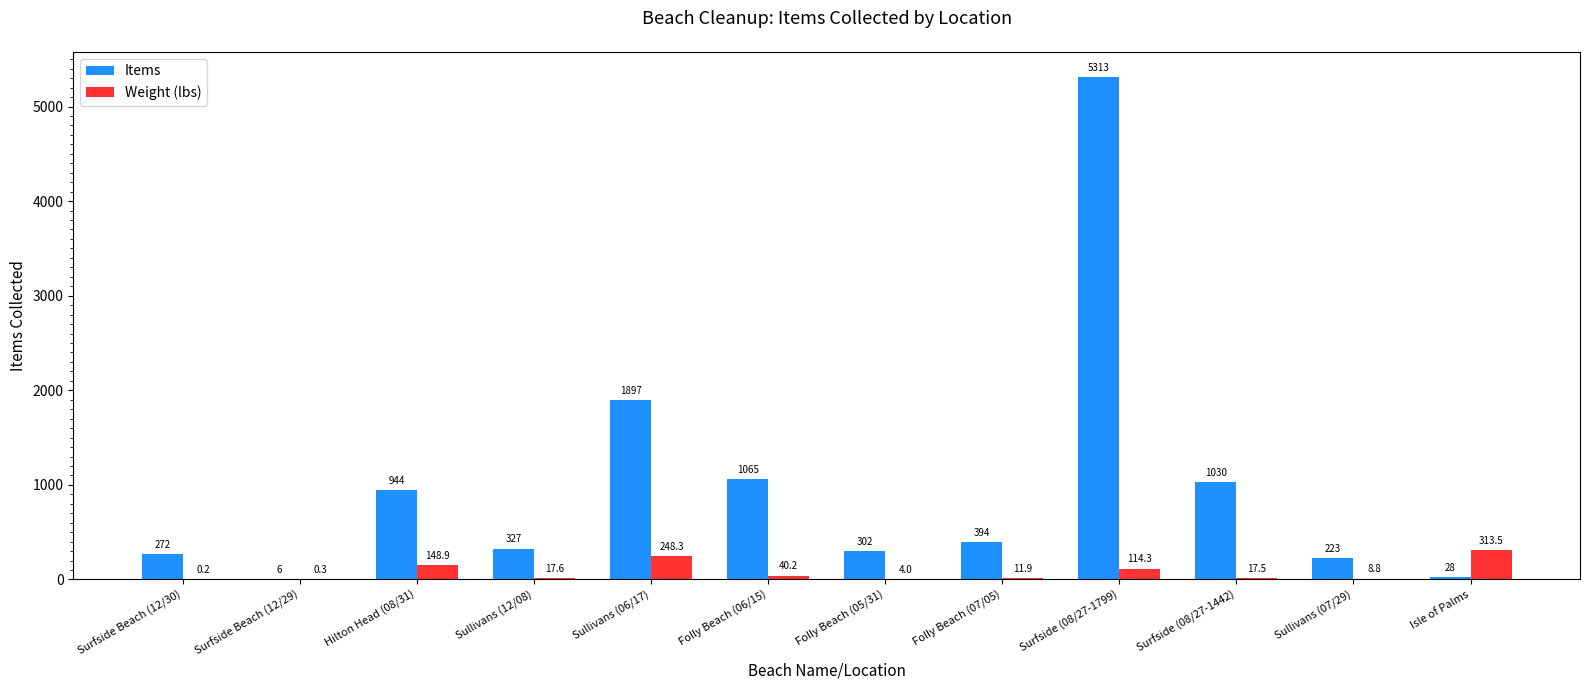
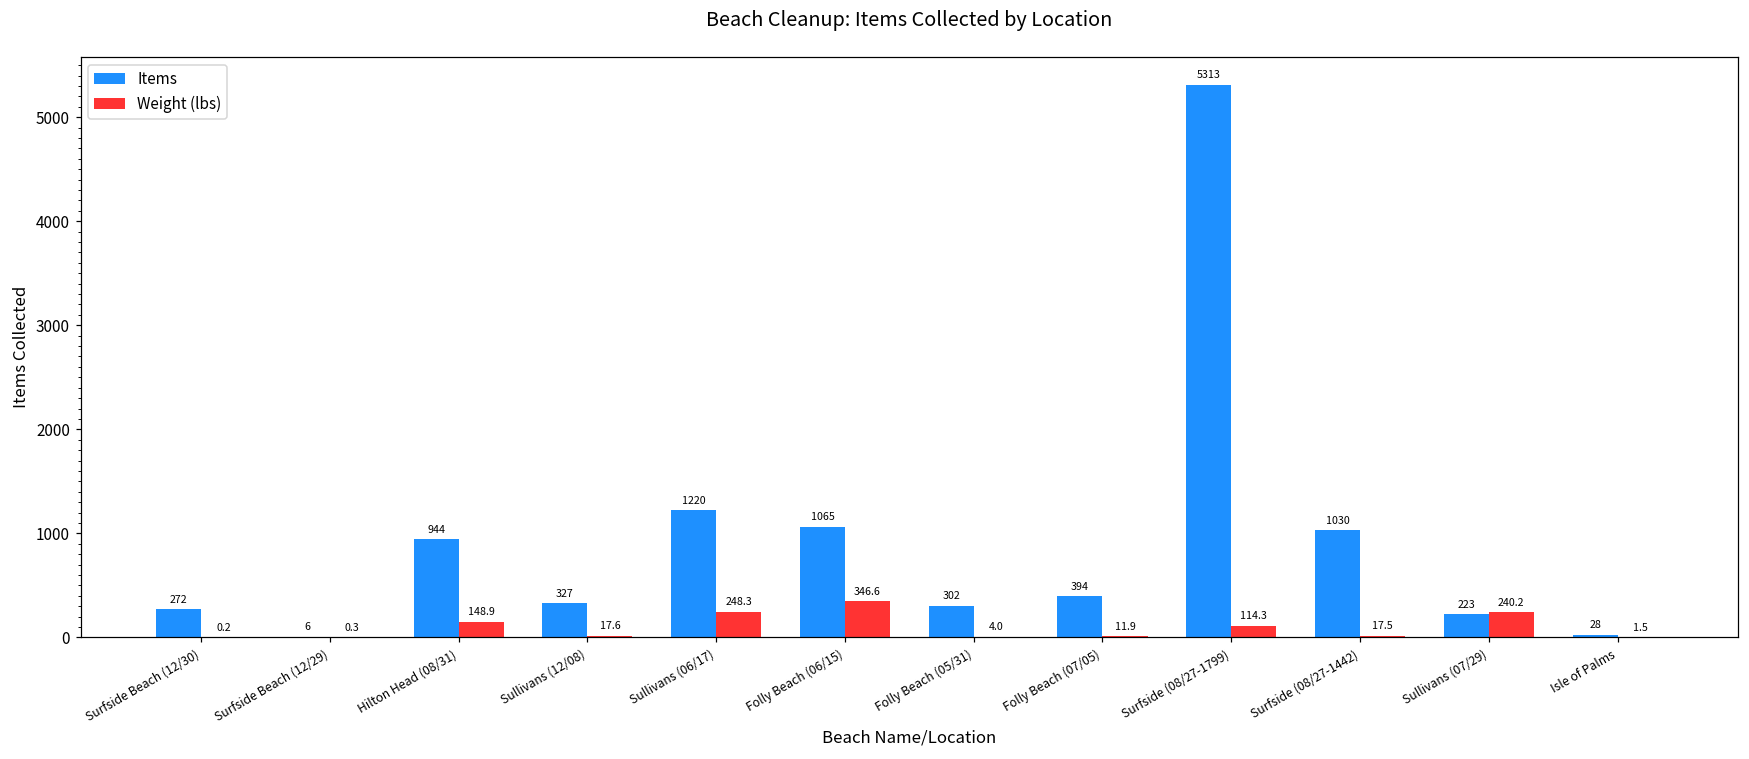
  {
    "Items": {
      "Surfside Beach (12/30)": 272,
      "Surfside Beach (12/29)": 6,
      "Hilton Head (08/31)": 944,
      "Sullivans (12/08)": 327,
-     "Sullivans (06/17)": 1897,
+     "Sullivans (06/17)": 1220,
      "Folly Beach (06/15)": 1065,
      "Folly Beach (05/31)": 302,
      "Folly Beach (07/05)": 394,
      "Surfside (08/27-1799)": 5313,
      "Surfside (08/27-1442)": 1030,
      "Sullivans (07/29)": 223,
      "Isle of Palms": 28
    },
    "Weight (lbs)": {
      "Surfside Beach (12/30)": 0.2,
      "Surfside Beach (12/29)": 0.3,
      "Hilton Head (08/31)": 148.9,
      "Sullivans (12/08)": 17.6,
      "Sullivans (06/17)": 248.3,
-     "Folly Beach (06/15)": 40.2,
+     "Folly Beach (06/15)": 346.6,
      "Folly Beach (05/31)": 4.0,
      "Folly Beach (07/05)": 11.9,
      "Surfside (08/27-1799)": 114.3,
      "Surfside (08/27-1442)": 17.5,
-     "Sullivans (07/29)": 8.8,
-     "Isle of Palms": 313.5
+     "Sullivans (07/29)": 240.2,
+     "Isle of Palms": 1.5
    }
  }
